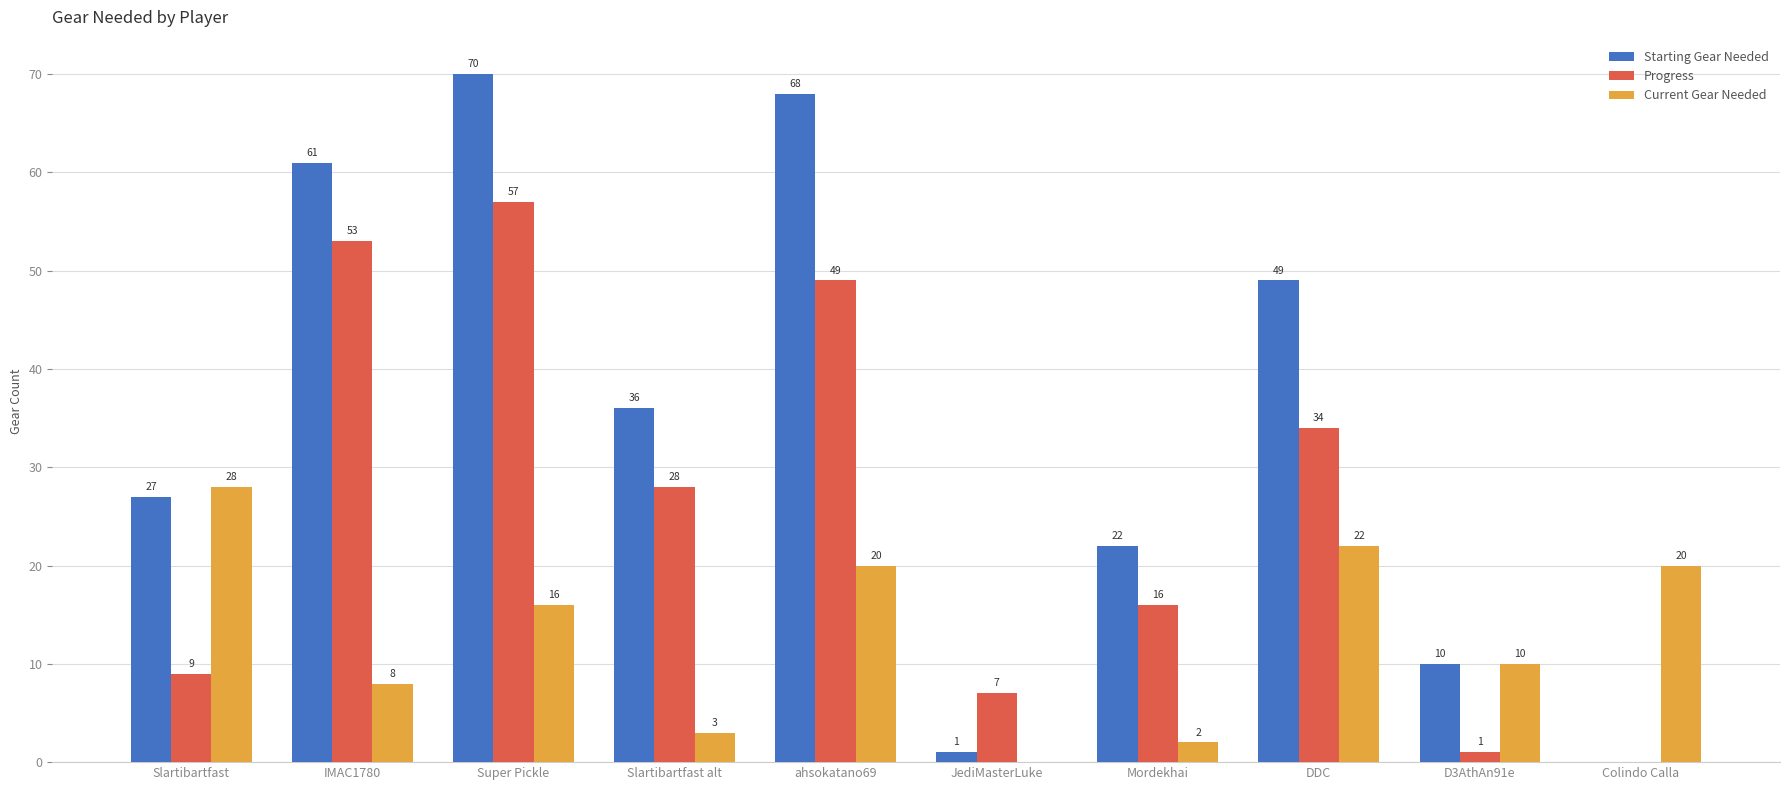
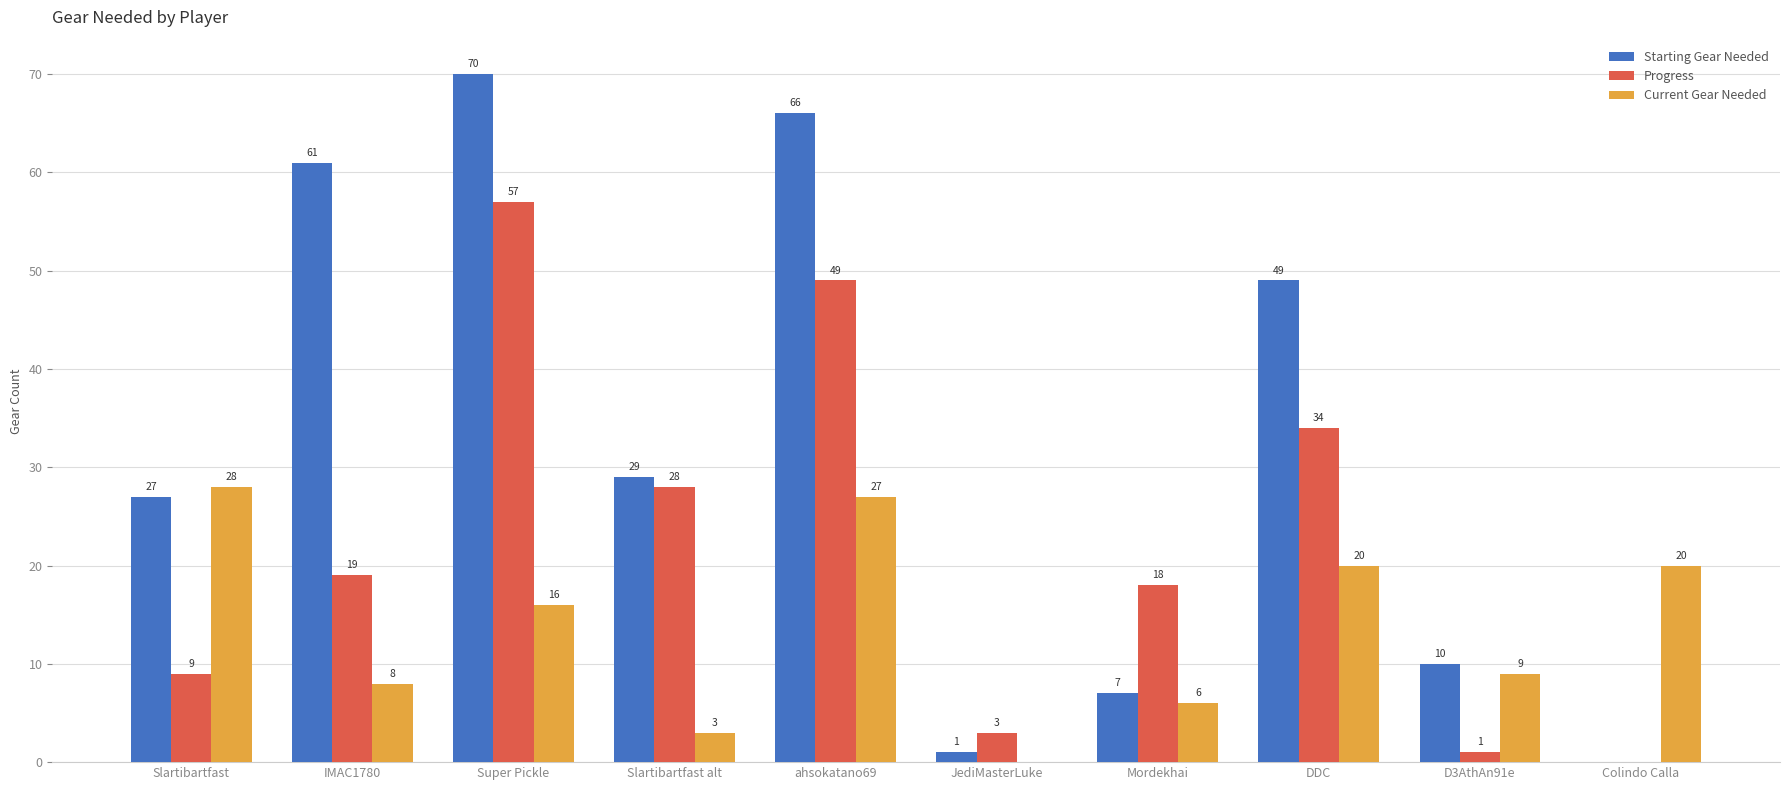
  {
    "Starting Gear Needed": {
      "Slartibartfast": 27,
      "IMAC1780": 61,
      "Super Pickle": 70,
-     "Slartibartfast alt": 36,
-     "ahsokatano69": 68,
+     "Slartibartfast alt": 29,
+     "ahsokatano69": 66,
      "JediMasterLuke": 1,
-     "Mordekhai": 22,
+     "Mordekhai": 7,
      "DDC": 49,
      "D3AthAn91e": 10
    },
    "Progress": {
      "Slartibartfast": 9,
-     "IMAC1780": 53,
+     "IMAC1780": 19,
      "Super Pickle": 57,
      "Slartibartfast alt": 28,
      "ahsokatano69": 49,
-     "JediMasterLuke": 7,
-     "Mordekhai": 16,
+     "JediMasterLuke": 3,
+     "Mordekhai": 18,
      "DDC": 34,
      "D3AthAn91e": 1
    },
    "Current Gear Needed": {
      "Slartibartfast": 28,
      "IMAC1780": 8,
      "Super Pickle": 16,
      "Slartibartfast alt": 3,
-     "ahsokatano69": 20,
-     "Mordekhai": 2,
-     "DDC": 22,
-     "D3AthAn91e": 10,
+     "ahsokatano69": 27,
+     "Mordekhai": 6,
+     "DDC": 20,
+     "D3AthAn91e": 9,
      "Colindo Calla": 20
    }
  }
